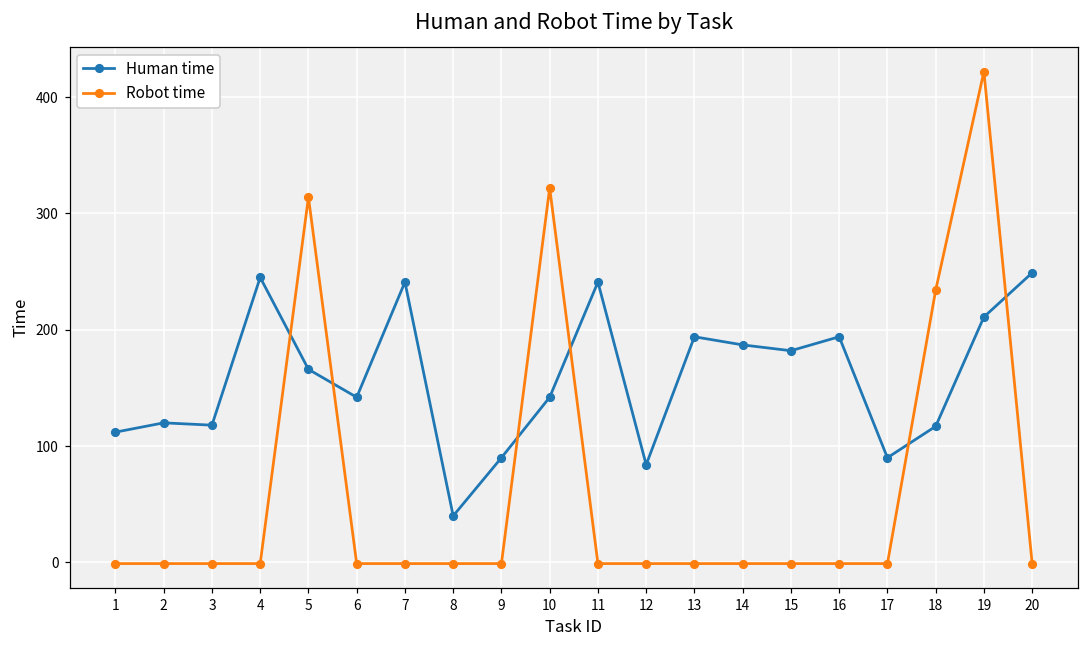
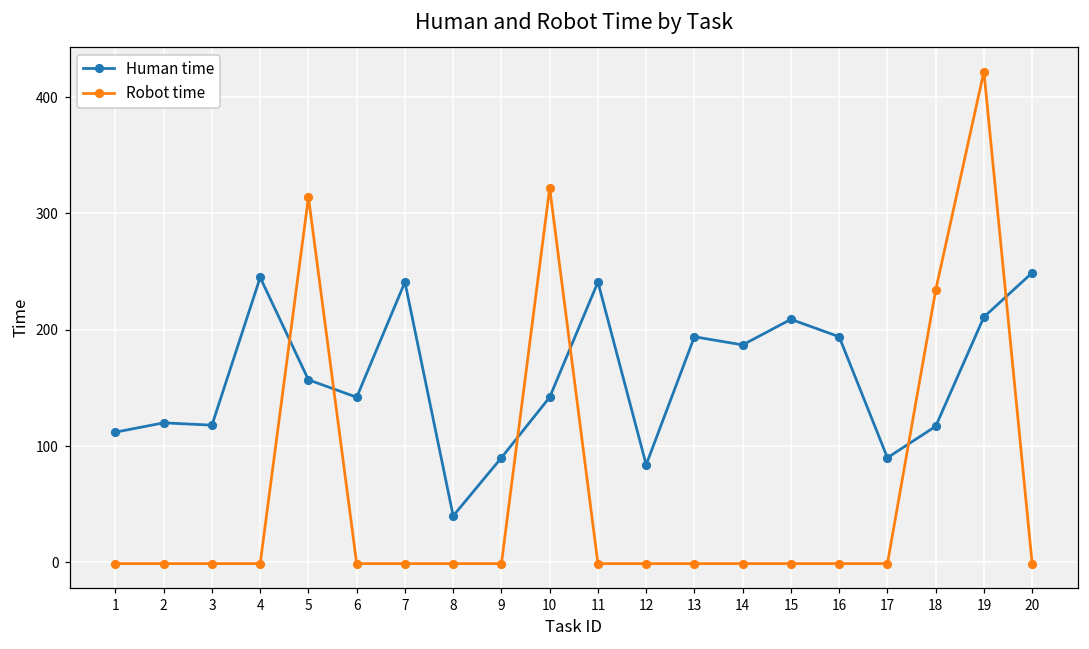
  {
    "Human time": {
      "1": 112,
      "2": 120,
      "3": 118,
      "4": 245,
-     "5": 166,
+     "5": 157,
      "6": 142,
      "7": 241,
      "8": 40,
      "9": 90,
      "10": 142,
      "11": 241,
      "12": 84,
      "13": 194,
      "14": 187,
-     "15": 182,
+     "15": 209,
      "16": 194,
      "17": 90,
      "18": 117,
      "19": 211,
      "20": 249
    },
    "Robot time": {
      "1": -1,
      "2": -1,
      "3": -1,
      "4": -1,
      "5": 314,
      "6": -1,
      "7": -1,
      "8": -1,
      "9": -1,
      "10": 322,
      "11": -1,
      "12": -1,
      "13": -1,
      "14": -1,
      "15": -1,
      "16": -1,
      "17": -1,
      "18": 234,
      "19": 422,
      "20": -1
    }
  }
